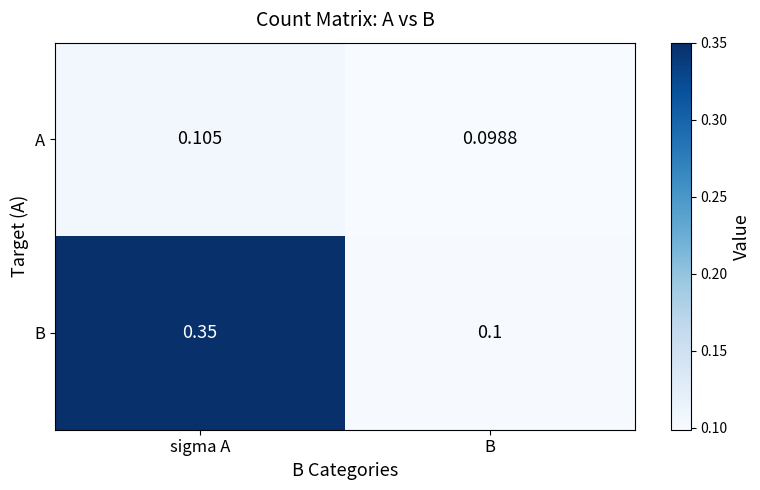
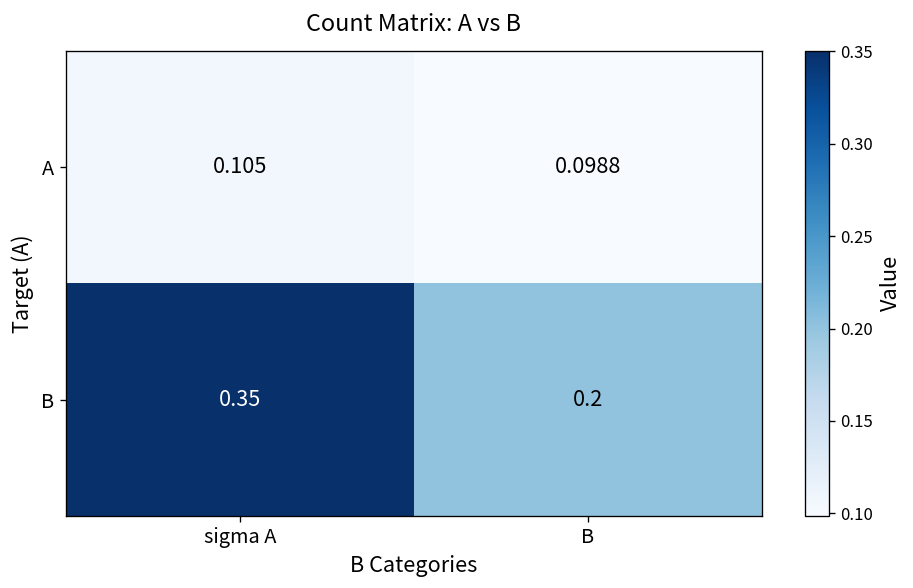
  {
    "A": {
      "sigma A": 0.105,
      "В": 0.0988
    },
    "В": {
      "sigma A": 0.35,
-     "В": 0.1
+     "В": 0.2
    }
  }
